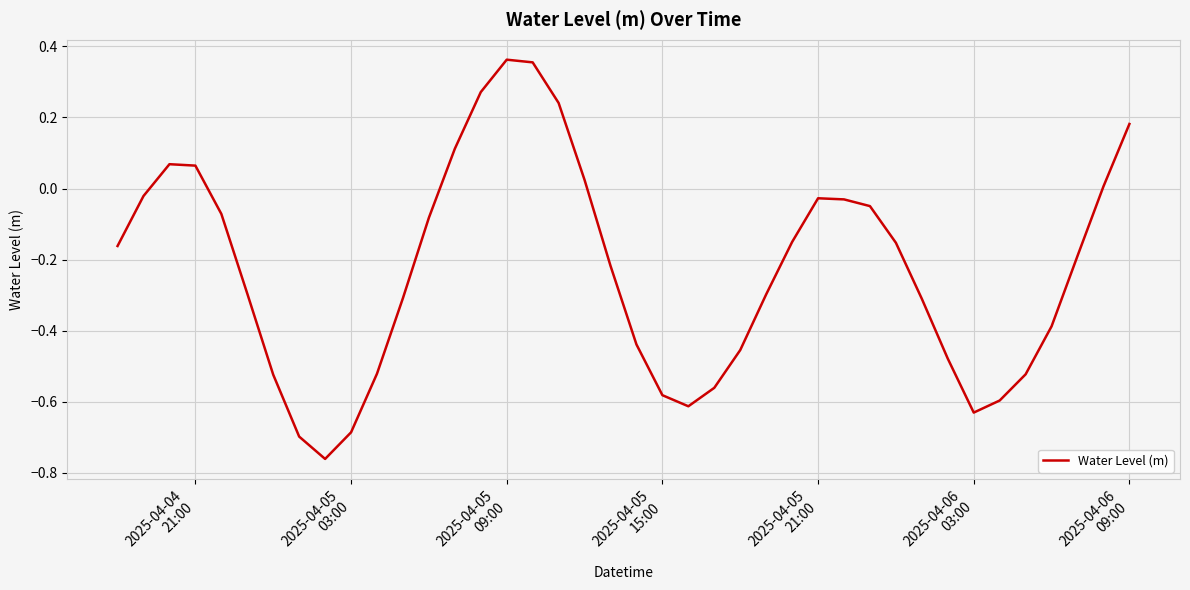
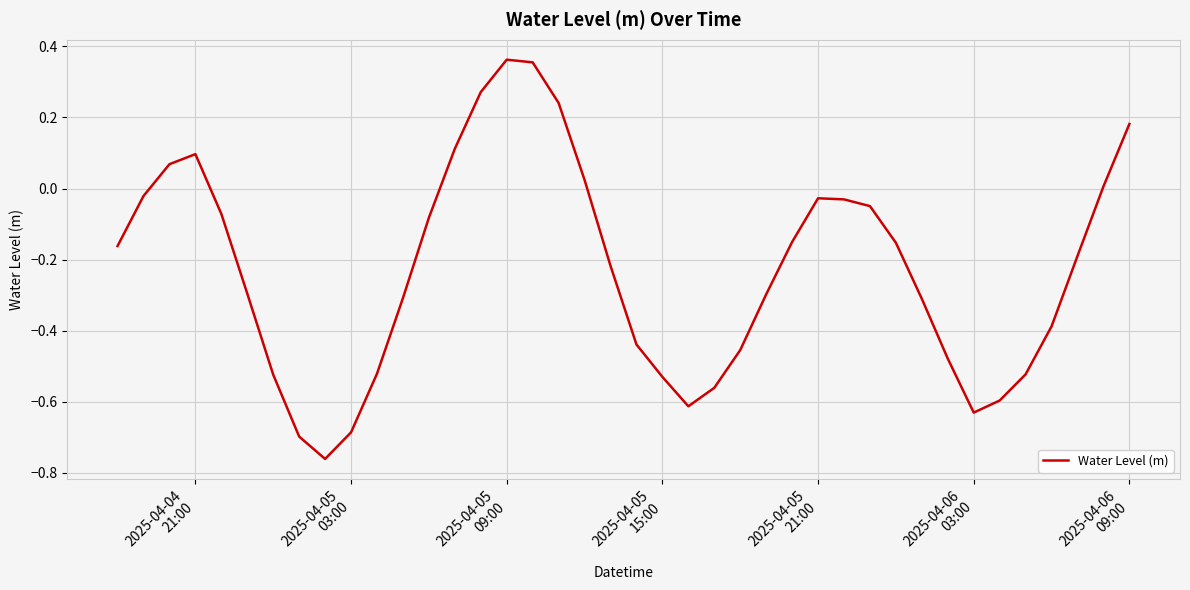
  {
-   "2025-04-04 21:00": 0.06,
+   "2025-04-04 21:00": 0.10,
    "2025-04-05 03:00": -0.69,
    "2025-04-05 09:00": 0.36,
-   "2025-04-05 15:00": -0.58,
+   "2025-04-05 15:00": -0.53,
    "2025-04-05 21:00": -0.03,
    "2025-04-06 03:00": -0.63,
    "2025-04-06 09:00": 0.18
  }
